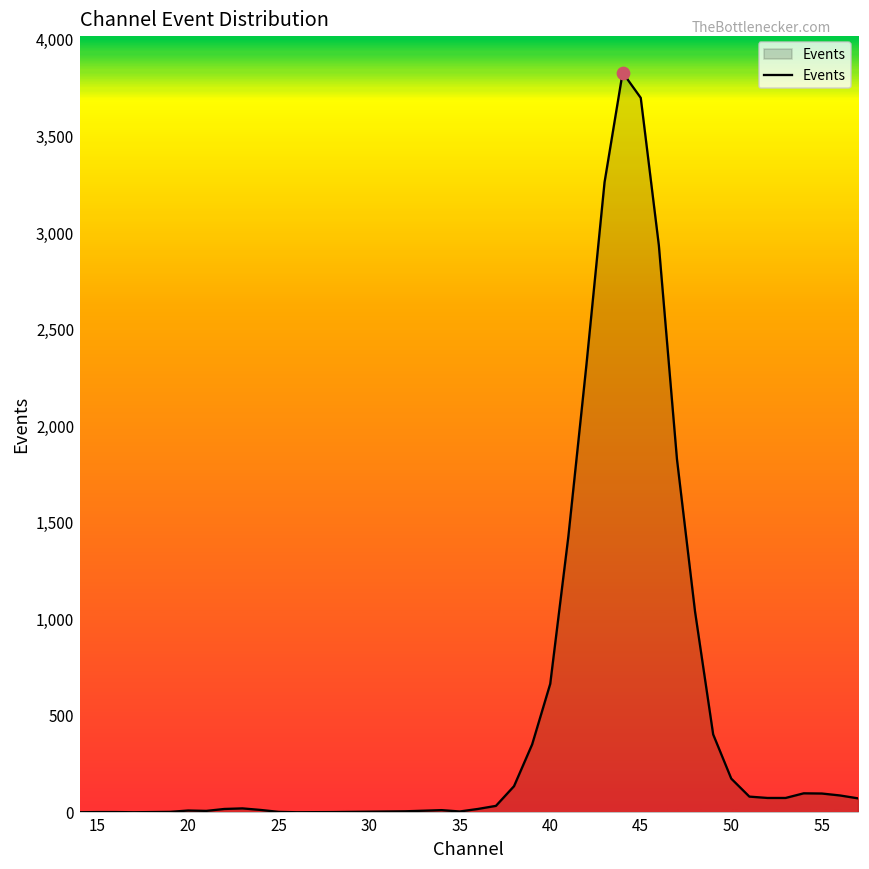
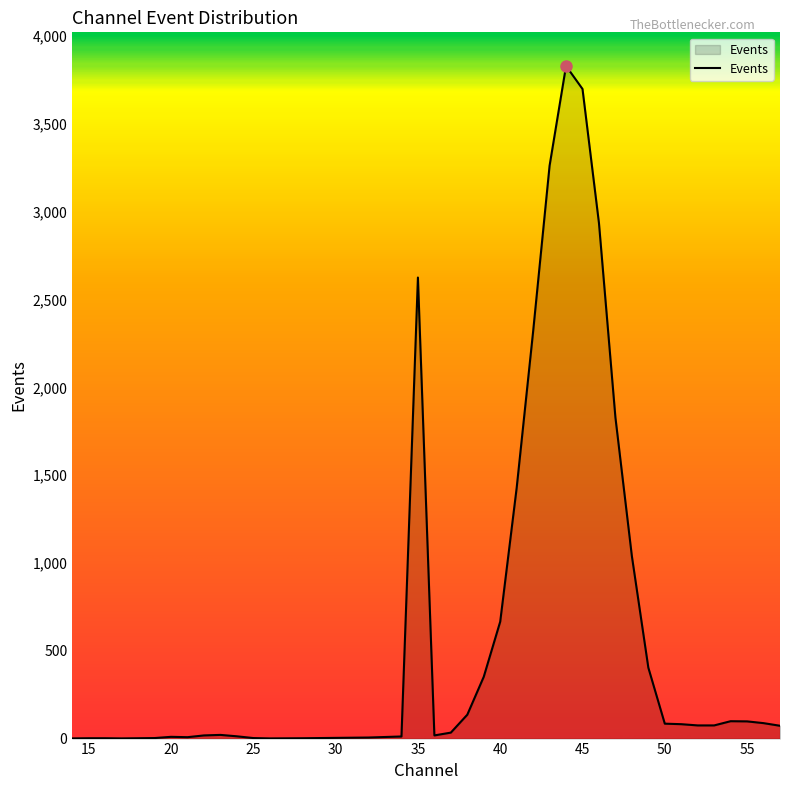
  {
    "Events": {
      "15": "0",
      "20": "10",
      "25": "0",
-     "35": "10",
+     "35": "2,630",
      "40": "670",
      "45": "3,700",
-     "50": "180",
+     "50": "90",
      "55": "100"
    }
  }
